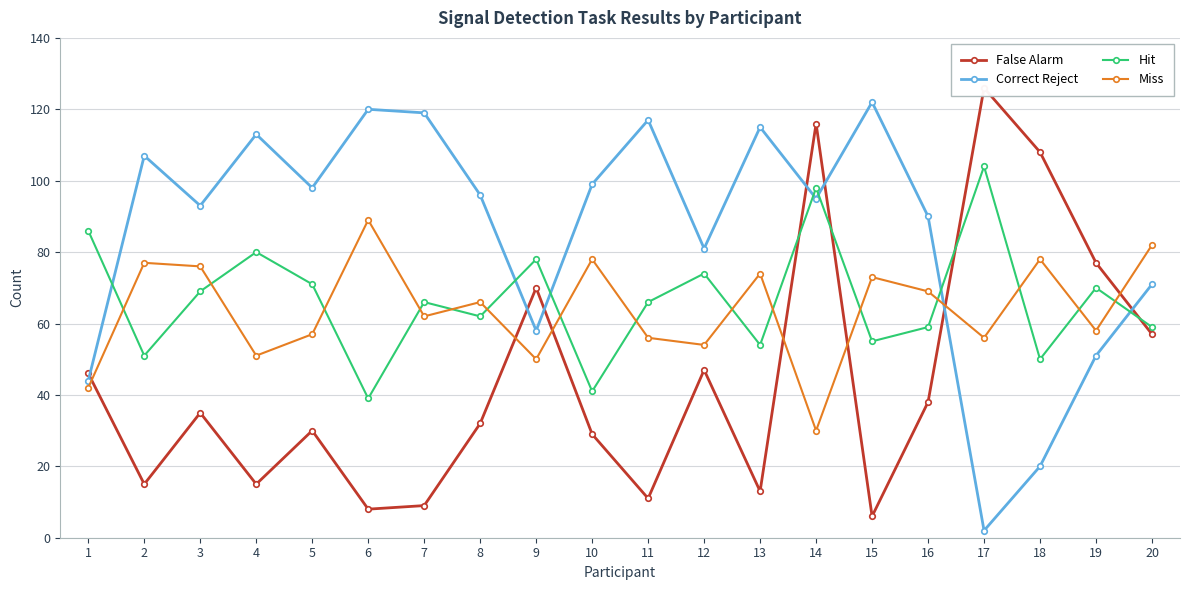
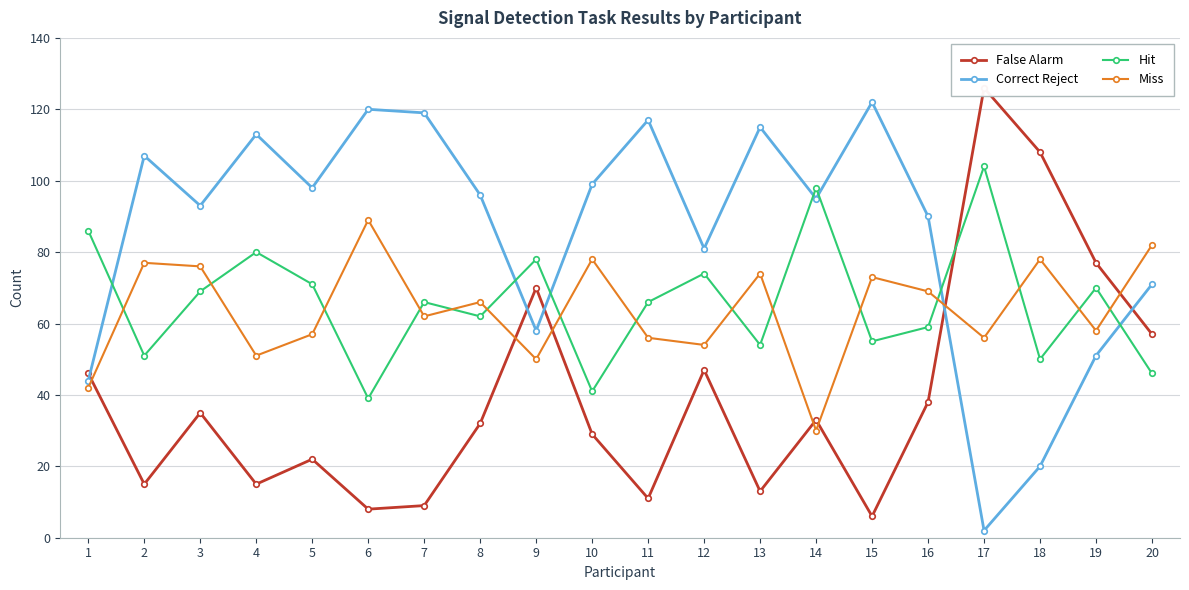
  {
    "False Alarm": {
      "1": 46,
      "2": 15,
      "3": 35,
      "4": 15,
-     "5": 30,
+     "5": 22,
      "6": 8,
      "7": 9,
      "8": 32,
      "9": 70,
      "10": 29,
      "11": 11,
      "12": 47,
      "13": 13,
-     "14": 116,
+     "14": 33,
      "15": 6,
      "16": 38,
      "18": 108,
      "19": 77,
      "20": 57
    },
    "Correct Reject": {
      "1": 44,
      "2": 107,
      "3": 93,
      "4": 113,
      "5": 98,
      "6": 120,
      "7": 119,
      "8": 96,
      "9": 58,
      "10": 99,
      "11": 117,
      "12": 81,
      "13": 115,
      "14": 95,
      "15": 122,
      "16": 90,
      "17": 2,
      "18": 20,
      "19": 51,
      "20": 71
    },
    "Hit": {
      "1": 86,
      "2": 51,
      "3": 69,
      "4": 80,
      "5": 71,
      "6": 39,
      "7": 66,
      "8": 62,
      "9": 78,
      "10": 41,
      "11": 66,
      "12": 74,
      "13": 54,
      "14": 98,
      "15": 55,
      "16": 59,
      "17": 104,
      "18": 50,
      "19": 70,
-     "20": 59
+     "20": 46
    },
    "Miss": {
      "1": 42,
      "2": 77,
      "3": 76,
      "4": 51,
      "5": 57,
      "6": 89,
      "7": 62,
      "8": 66,
      "9": 50,
      "10": 78,
      "11": 56,
      "12": 54,
      "13": 74,
      "14": 30,
      "15": 73,
      "16": 69,
      "17": 56,
      "18": 78,
      "19": 58,
      "20": 82
    }
  }
